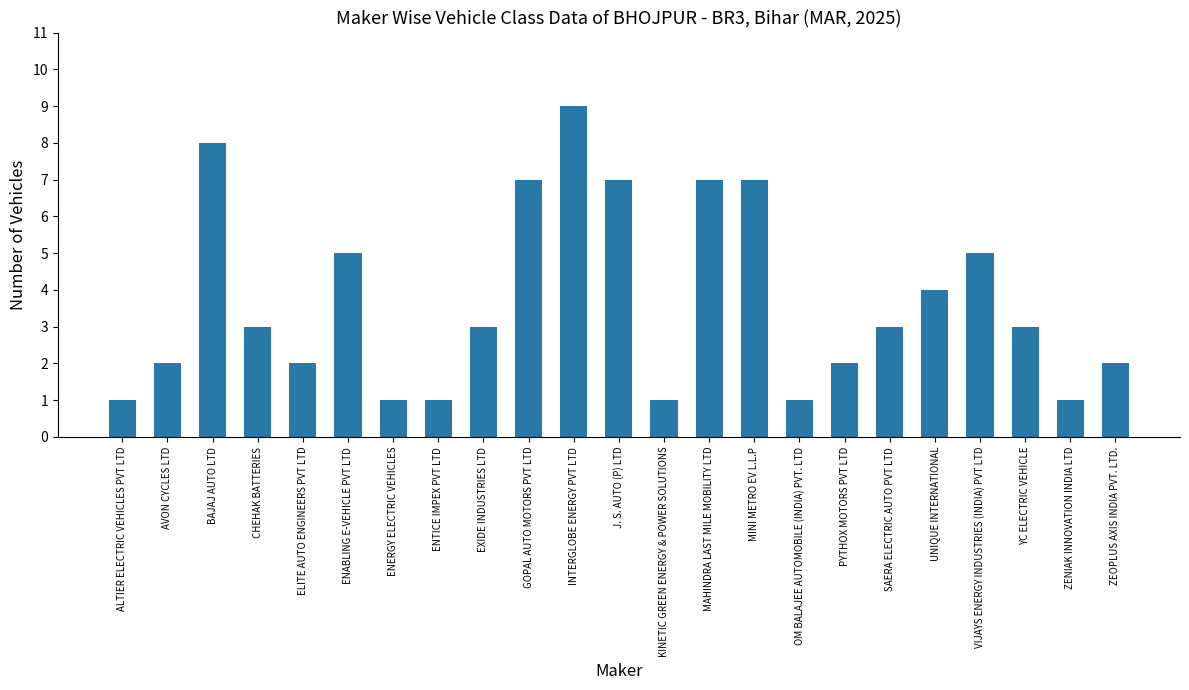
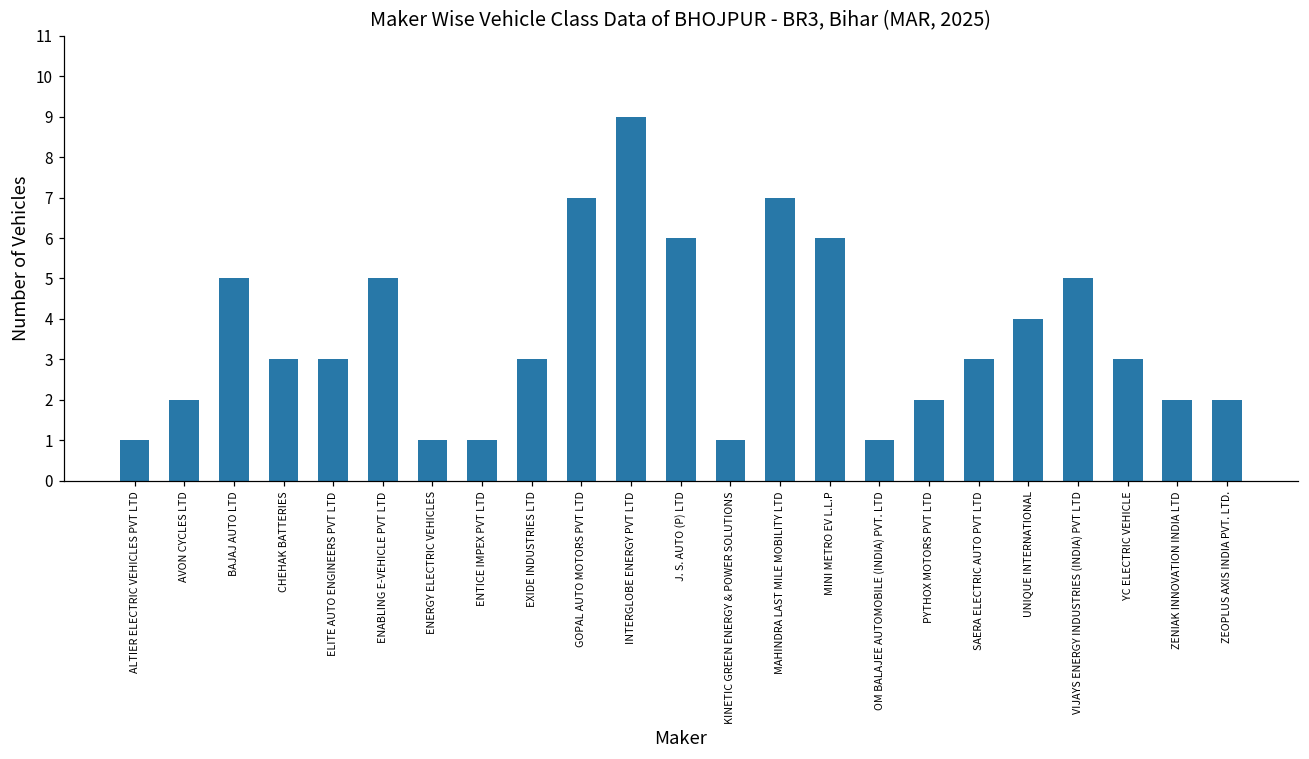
  {
    "ALTIER ELECTRIC VEHICLES PVT LTD": 1,
    "AVON CYCLES LTD": 2,
-   "BAJAJ AUTO LTD": 8,
+   "BAJAJ AUTO LTD": 5,
    "CHEHAK BATTERIES": 3,
-   "ELITE AUTO ENGINEERS PVT LTD": 2,
+   "ELITE AUTO ENGINEERS PVT LTD": 3,
    "ENABLING E-VEHICLE PVT LTD": 5,
    "ENERGY ELECTRIC VEHICLES": 1,
    "ENTICE IMPEX PVT LTD": 1,
    "EXIDE INDUSTRIES LTD": 3,
    "GOPAL AUTO MOTORS PVT LTD": 7,
    "INTERGLOBE ENERGY PVT LTD": 9,
-   "J. S. AUTO (P) LTD": 7,
+   "J. S. AUTO (P) LTD": 6,
    "KINETIC GREEN ENERGY & POWER SOLUTIONS": 1,
    "MAHINDRA LAST MILE MOBILITY LTD": 7,
-   "MINI METRO EV L.L.P": 7,
+   "MINI METRO EV L.L.P": 6,
    "OM BALAJEE AUTOMOBILE (INDIA) PVT. LTD": 1,
    "PYTHOX MOTORS PVT LTD": 2,
    "SAERA ELECTRIC AUTO PVT LTD": 3,
    "UNIQUE INTERNATIONAL": 4,
    "VIJAYS ENERGY INDUSTRIES (INDIA) PVT LTD": 5,
    "YC ELECTRIC VEHICLE": 3,
-   "ZENIAK INNOVATION INDIA LTD": 1,
+   "ZENIAK INNOVATION INDIA LTD": 2,
    "ZEOPLUS AXIS INDIA PVT. LTD.": 2
  }
